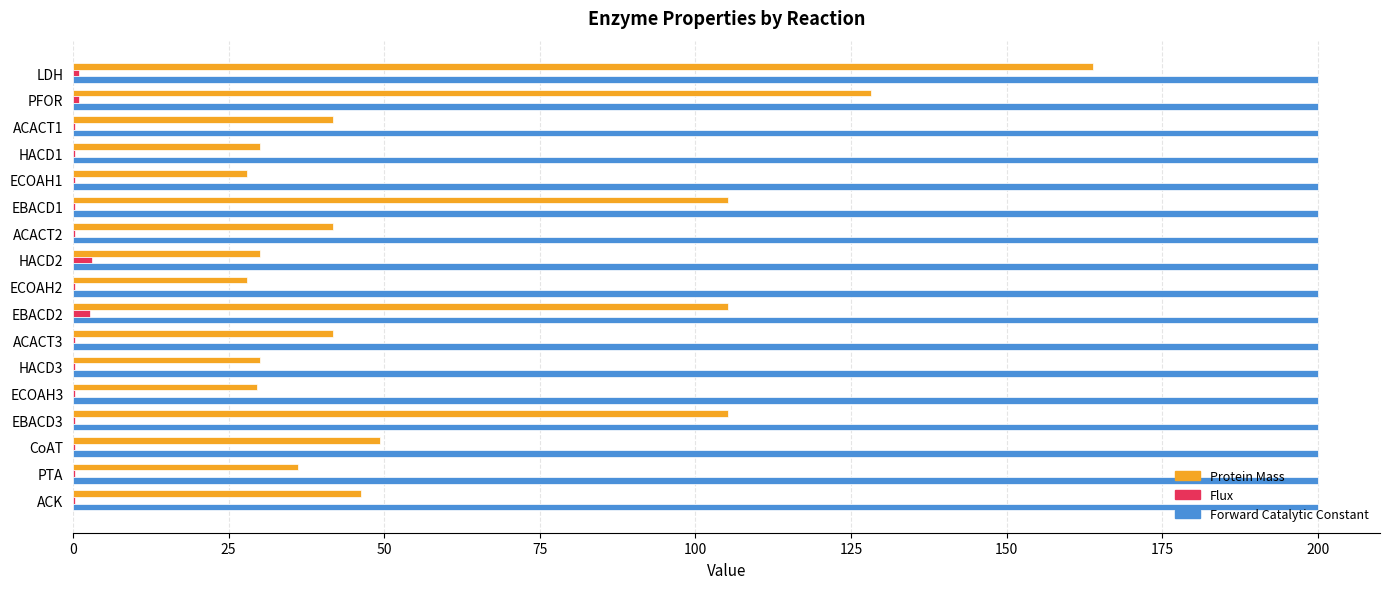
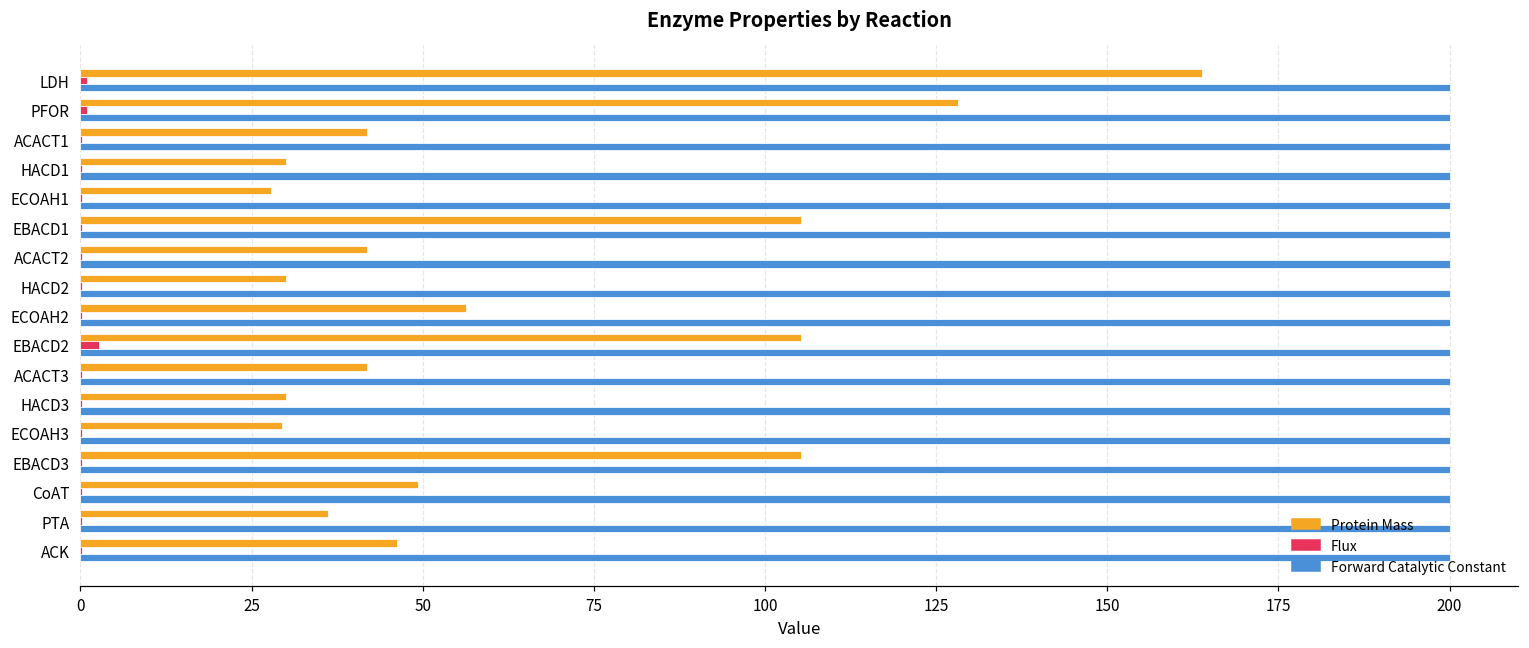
  {
    "Protein Mass": {
      "LDH": 164,
      "PFOR": 128,
      "ACACT1": 42,
      "HACD1": 30,
      "ECOAH1": 28,
      "EBACD1": 105,
      "ACACT2": 42,
      "HACD2": 30,
-     "ECOAH2": 28,
+     "ECOAH2": 56,
      "EBACD2": 105,
      "ACACT3": 42,
      "HACD3": 30,
      "ECOAH3": 30,
      "EBACD3": 105,
      "CoAT": 49,
      "PTA": 36,
      "ACK": 46
    },
    "Flux": {
      "LDH": 1,
      "PFOR": 1,
-     "HACD2": 3,
+     "HACD2": 0,
      "EBACD2": 3
    },
    "Forward Catalytic Constant": {
      "LDH": 200,
      "PFOR": 200,
      "ACACT1": 200,
      "HACD1": 200,
      "ECOAH1": 200,
      "EBACD1": 200,
      "ACACT2": 200,
      "HACD2": 200,
      "ECOAH2": 200,
      "EBACD2": 200,
      "ACACT3": 200,
      "HACD3": 200,
      "ECOAH3": 200,
      "EBACD3": 200,
      "CoAT": 200,
      "PTA": 200,
      "ACK": 200
    }
  }
